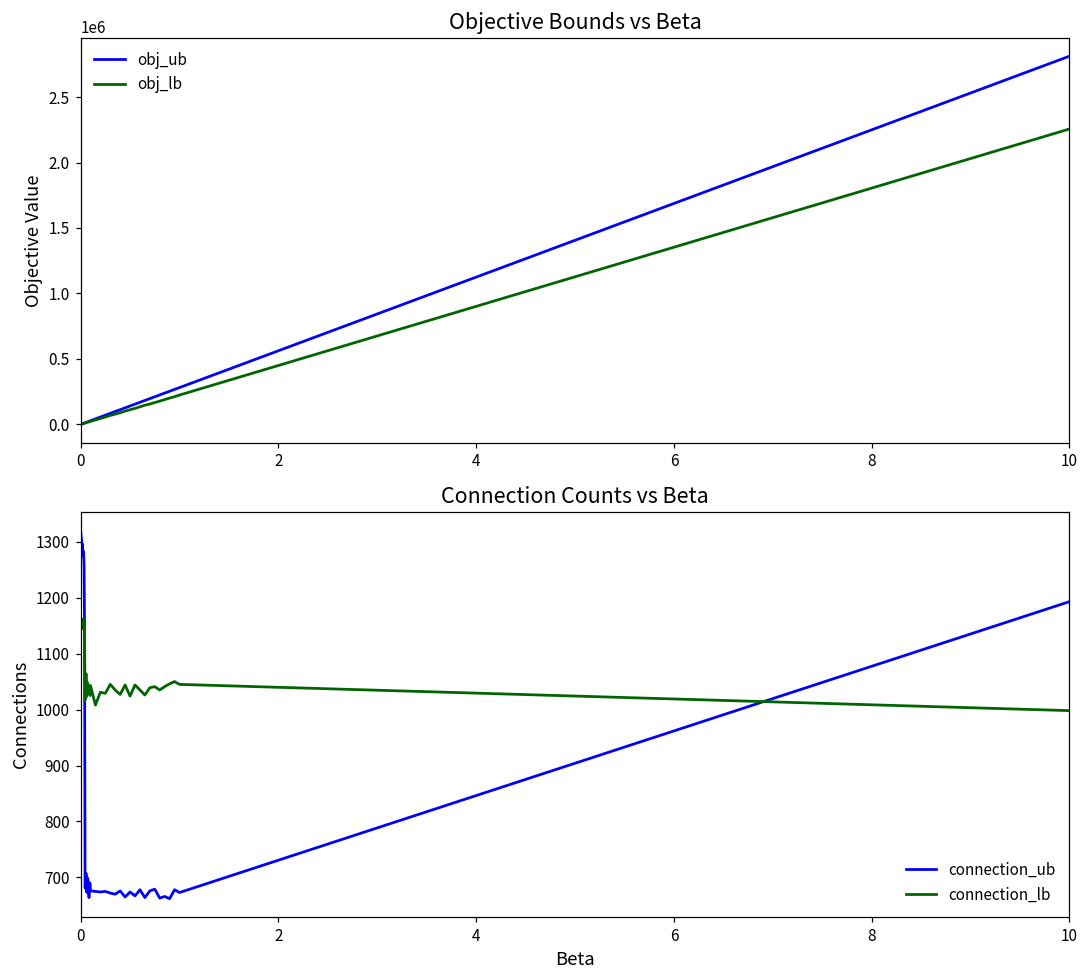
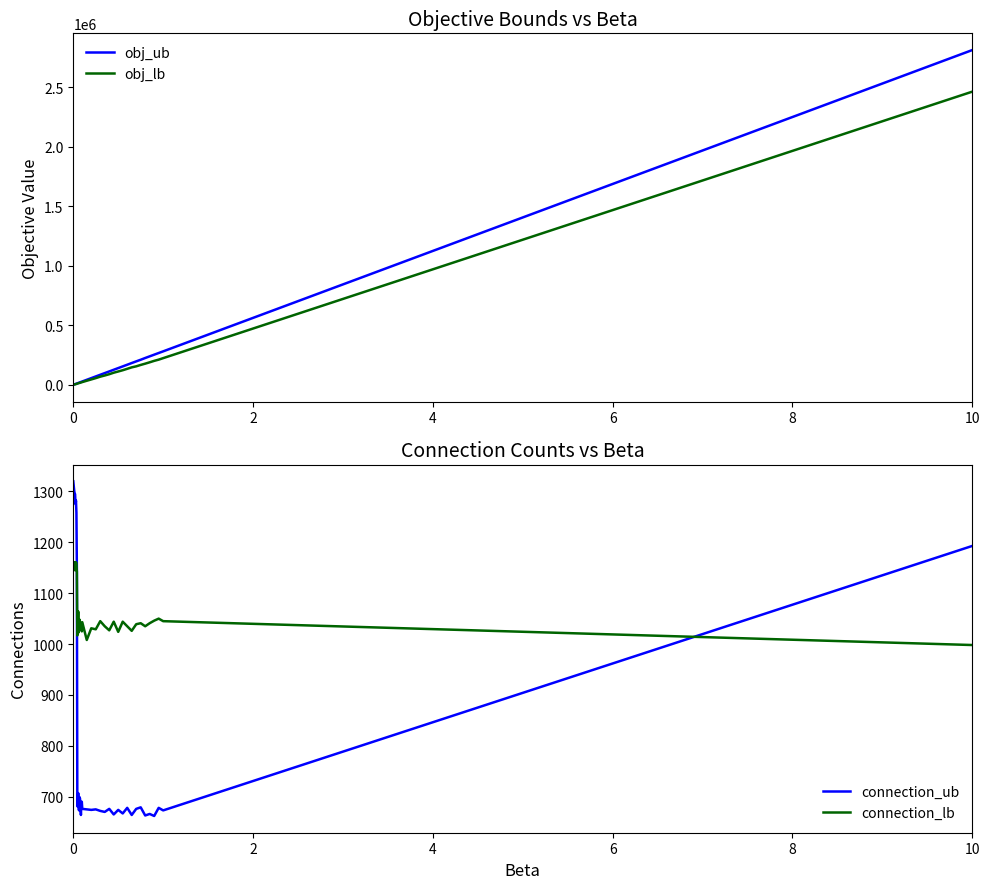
  {
    "Objective Bounds vs Beta": {
      "obj_ub": {
        "10": 2810000
      },
      "obj_lb": {
-       "10": 2260000
+       "10": 2460000
      }
    },
    "Connection Counts vs Beta": {
      "connection_ub": {
        "0": 1320,
        "10": 1190
      },
      "connection_lb": {
        "0": 1160,
        "10": 1000
      }
    }
  }
